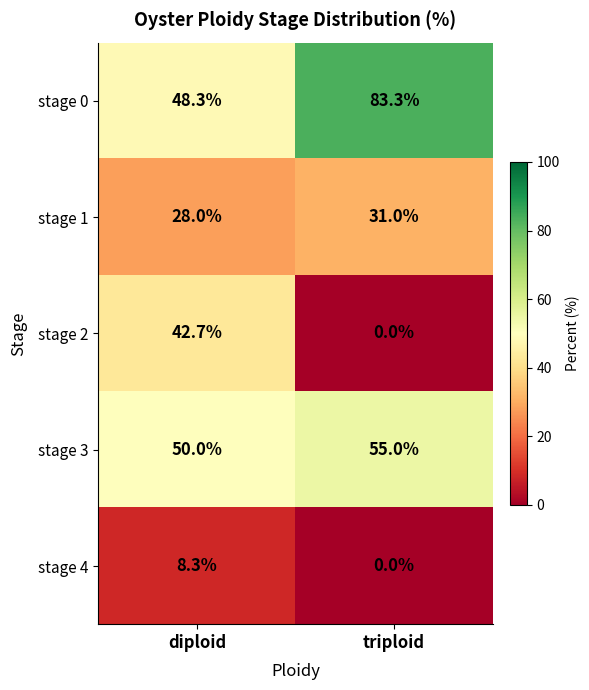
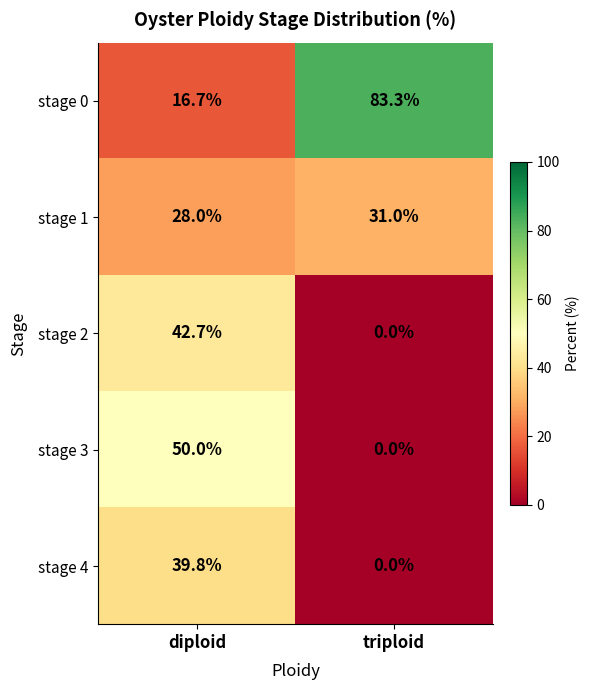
  {
    "stage 0": {
-     "diploid": "48.3%",
+     "diploid": "16.7%",
      "triploid": "83.3%"
    },
    "stage 1": {
      "diploid": "28.0%",
      "triploid": "31.0%"
    },
    "stage 2": {
      "diploid": "42.7%",
      "triploid": "0.0%"
    },
    "stage 3": {
      "diploid": "50.0%",
-     "triploid": "55.0%"
+     "triploid": "0.0%"
    },
    "stage 4": {
-     "diploid": "8.3%",
+     "diploid": "39.8%",
      "triploid": "0.0%"
    }
  }
